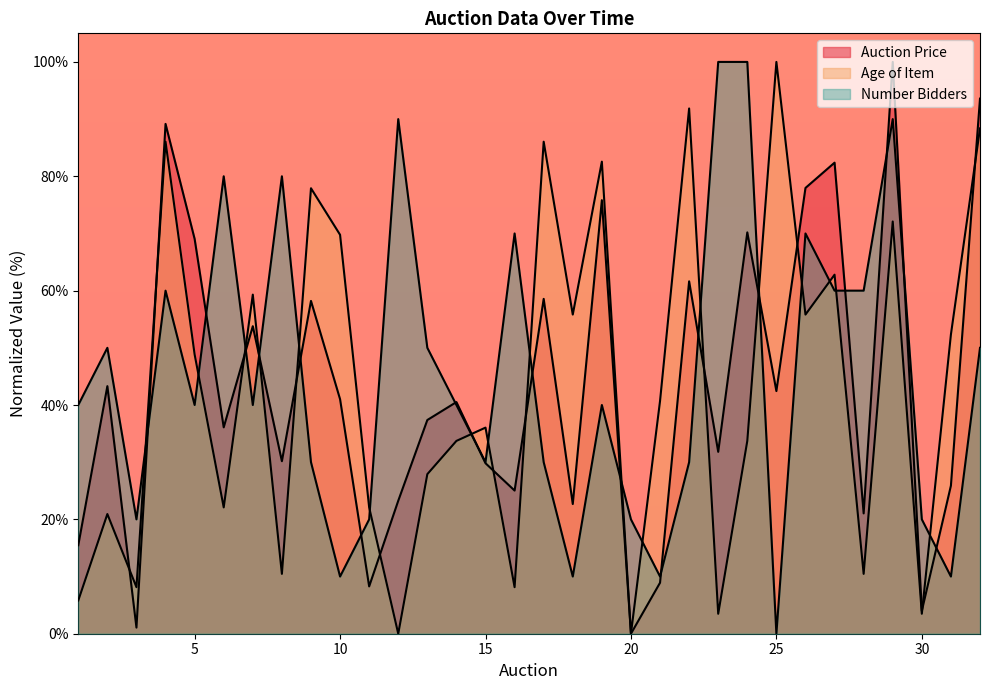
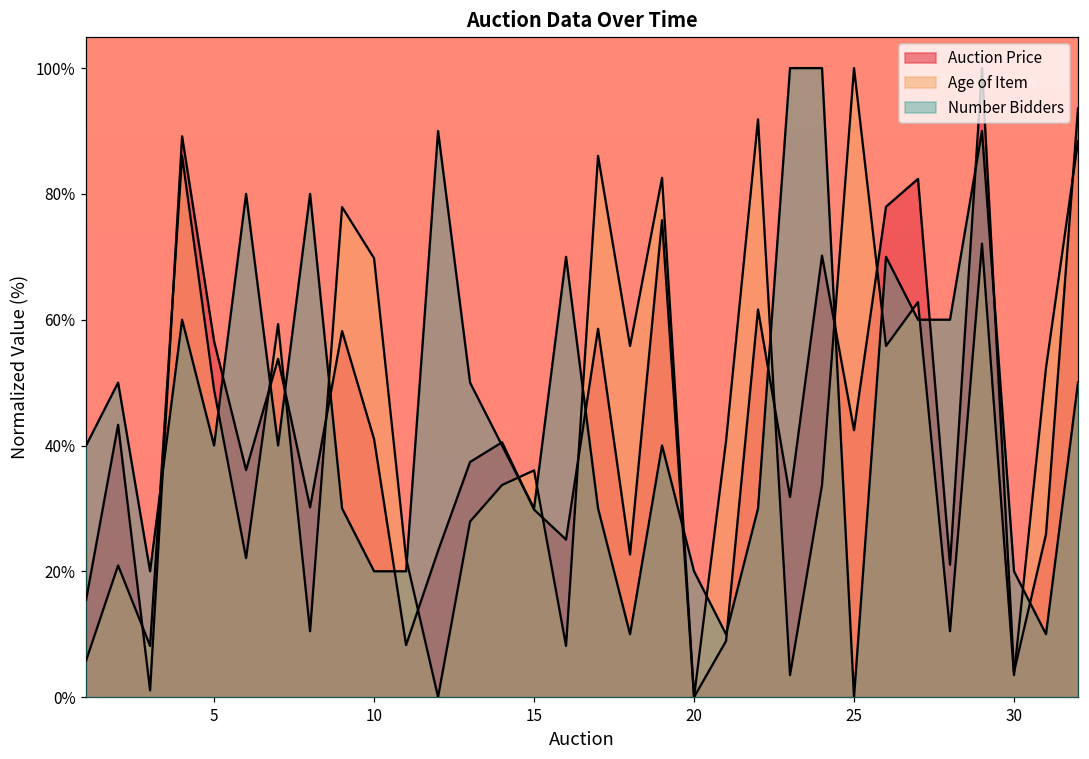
  {
    "Auction Price": {
-     "5": "69%",
+     "5": "57%",
      "10": "41%",
      "25": "42%",
      "30": "4%"
    },
    "Age of Item": {
      "5": "49%",
      "10": "70%",
      "15": "36%",
      "25": "100%",
      "30": "3%"
    },
    "Number Bidders": {
      "5": "40%",
-     "10": "10%",
+     "10": "20%",
      "20": "20%",
      "25": "0%",
      "30": "20%"
    }
  }
